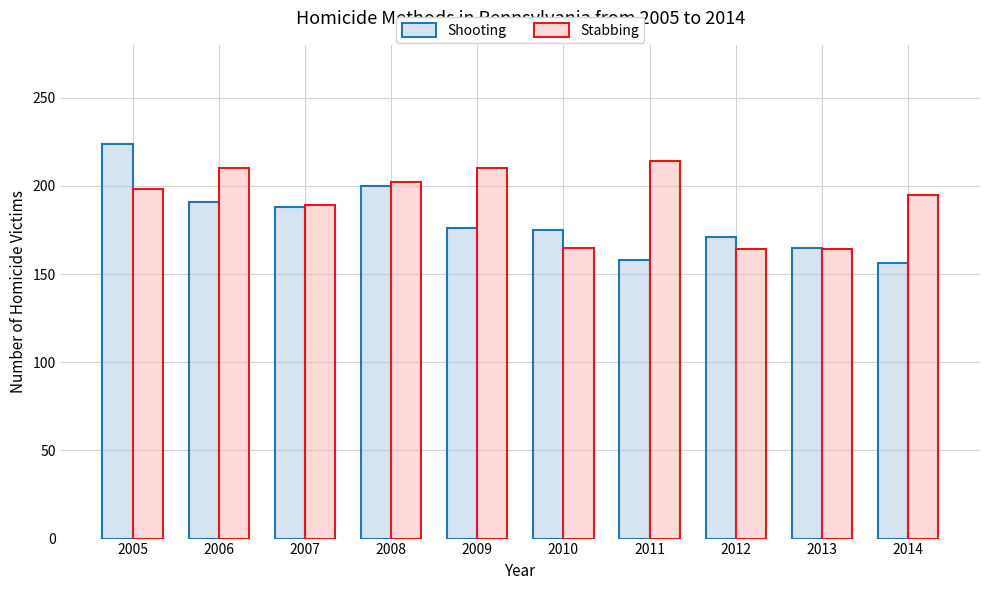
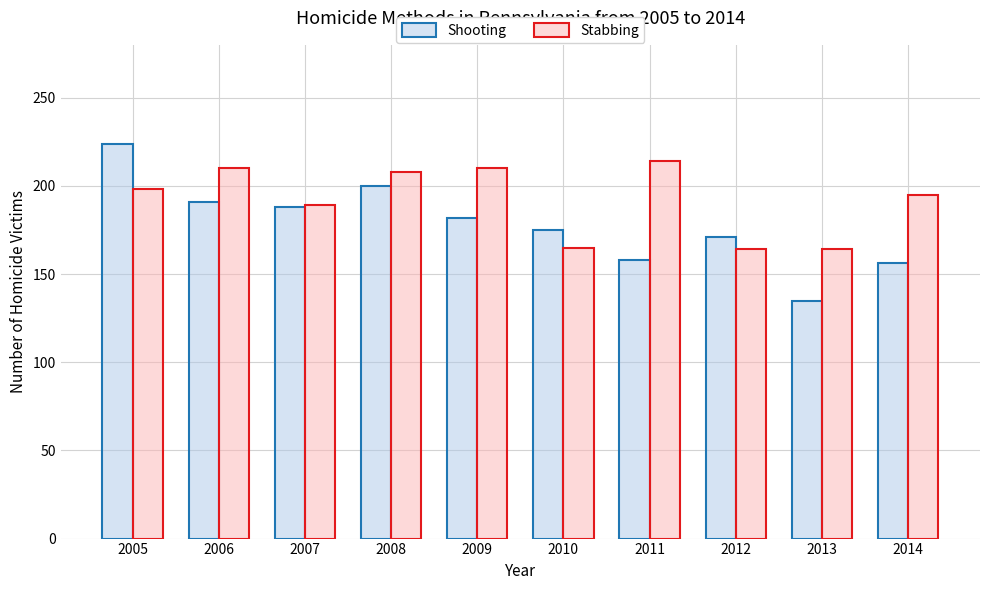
  {
    "Shooting": {
      "2005": 224,
      "2006": 191,
      "2007": 188,
      "2008": 200,
-     "2009": 176,
+     "2009": 182,
      "2010": 175,
      "2011": 158,
      "2012": 171,
-     "2013": 165,
+     "2013": 135,
      "2014": 156
    },
    "Stabbing": {
      "2005": 198,
      "2006": 210,
      "2007": 189,
-     "2008": 202,
+     "2008": 208,
      "2009": 210,
      "2010": 165,
      "2011": 214,
      "2012": 164,
      "2013": 164,
      "2014": 195
    }
  }
